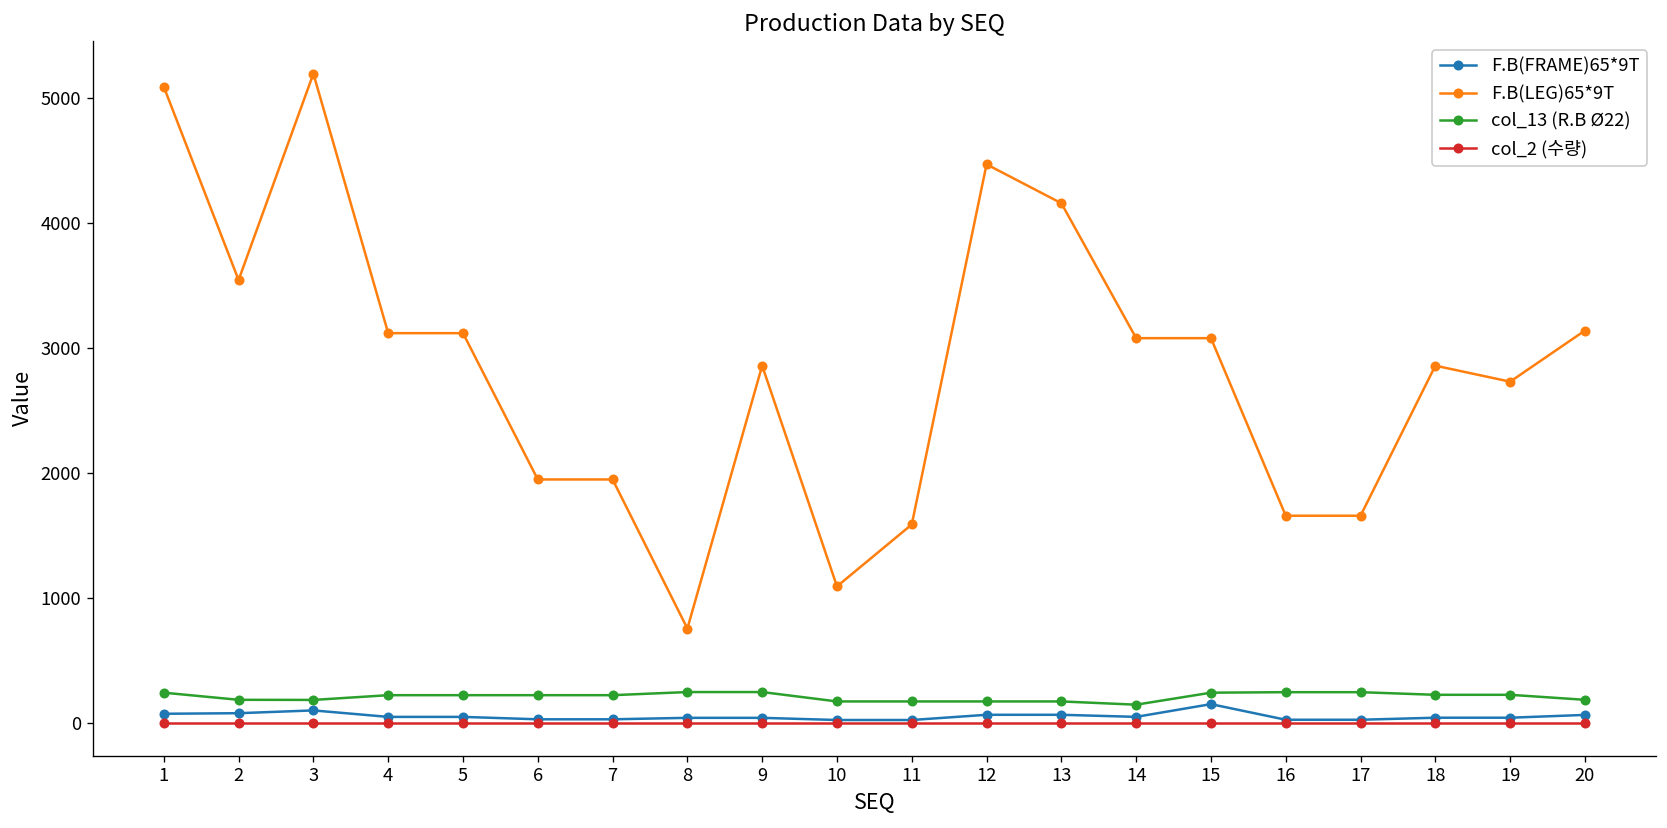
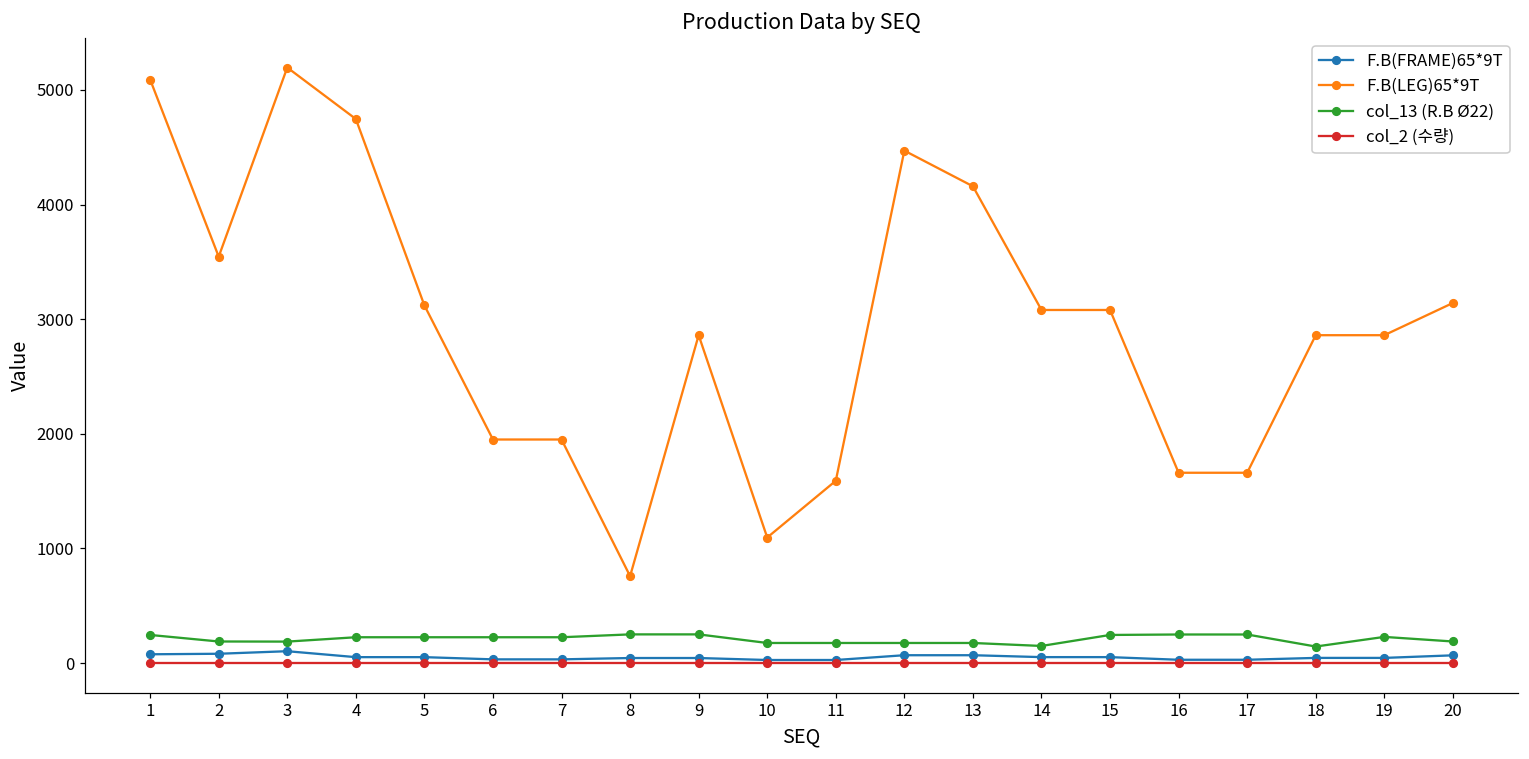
  {
    "F.B(FRAME)65*9T": {
      "1": 80,
      "2": 80,
      "3": 100,
      "4": 50,
      "5": 50,
      "6": 30,
      "7": 30,
      "8": 40,
      "9": 40,
      "10": 30,
      "11": 30,
      "12": 70,
      "13": 70,
      "14": 50,
-     "15": 150,
+     "15": 50,
      "16": 30,
      "17": 30,
      "18": 40,
      "19": 40,
      "20": 70
    },
    "F.B(LEG)65*9T": {
      "1": 5090,
      "2": 3550,
      "3": 5200,
-     "4": 3120,
+     "4": 4750,
      "5": 3120,
      "6": 1950,
      "7": 1950,
      "8": 760,
      "9": 2860,
      "10": 1100,
      "11": 1590,
      "12": 4470,
      "13": 4160,
      "14": 3080,
      "15": 3080,
      "16": 1660,
      "17": 1660,
      "18": 2860,
-     "19": 2730,
+     "19": 2860,
      "20": 3140
    },
    "col_13 (R.B Ø22)": {
      "1": 250,
      "2": 190,
      "3": 190,
      "4": 230,
      "5": 230,
      "6": 230,
      "7": 230,
      "8": 250,
      "9": 250,
      "10": 180,
      "11": 180,
      "12": 180,
      "13": 180,
      "14": 150,
      "15": 250,
      "16": 250,
      "17": 250,
-     "18": 230,
+     "18": 140,
      "19": 230,
      "20": 190
    },
    "col_2 (수량)": {
      "1": 0,
      "2": 0,
      "3": 0,
      "4": 0,
      "5": 0,
      "6": 0,
      "7": 0,
      "8": 0,
      "9": 0,
      "10": 0,
      "11": 0,
      "12": 0,
      "13": 0,
      "14": 0,
      "15": 0,
      "16": 0,
      "17": 0,
      "18": 0,
      "19": 0,
      "20": 0
    }
  }
